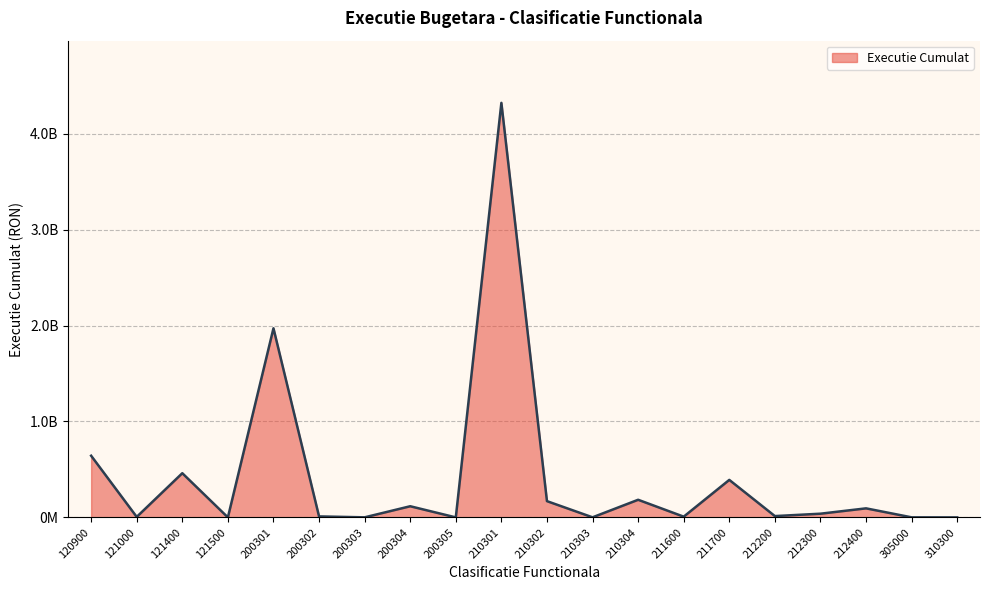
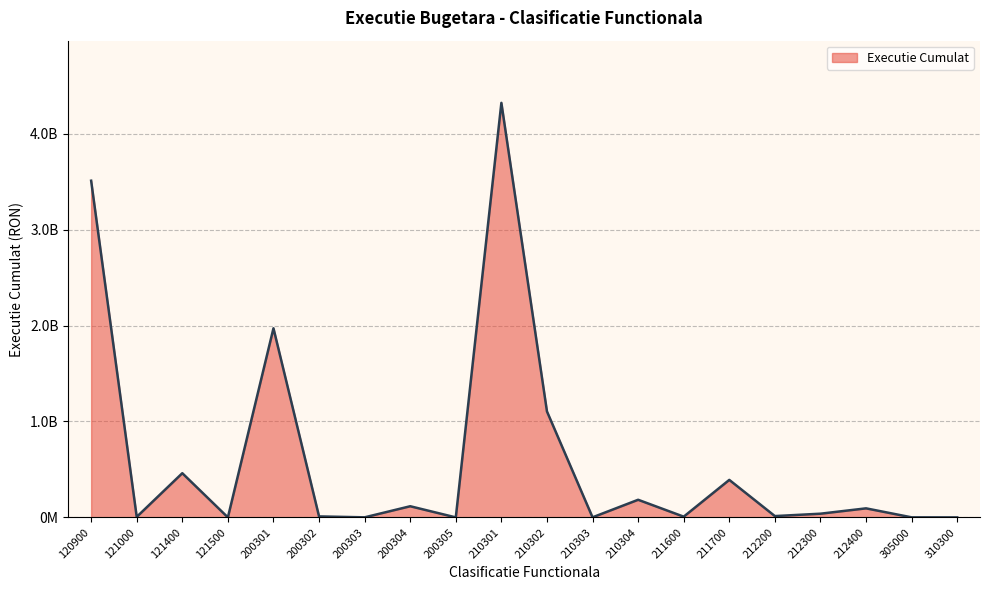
  {
-   "120900": 600000000,
+   "120900": 3500000000,
    "121000": 0,
    "121400": 500000000,
    "121500": 0,
    "200301": 2000000000,
    "200302": 0,
    "200303": 0,
    "200304": 100000000,
    "200305": 0,
    "210301": 4300000000,
-   "210302": 200000000,
+   "210302": 1100000000,
    "210303": 0,
    "210304": 200000000,
    "211600": 0,
    "211700": 400000000,
    "212200": 0,
    "212300": 0,
    "212400": 100000000,
    "305000": 0,
    "310300": 0
  }
